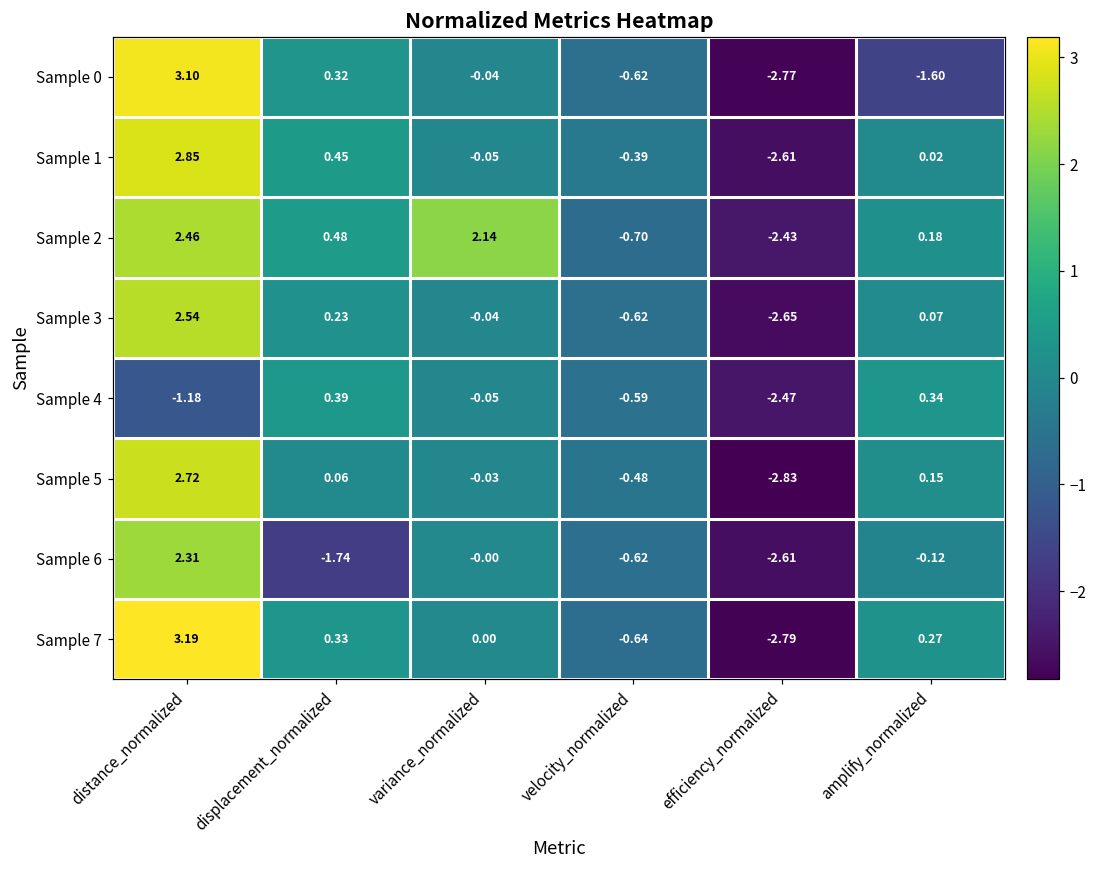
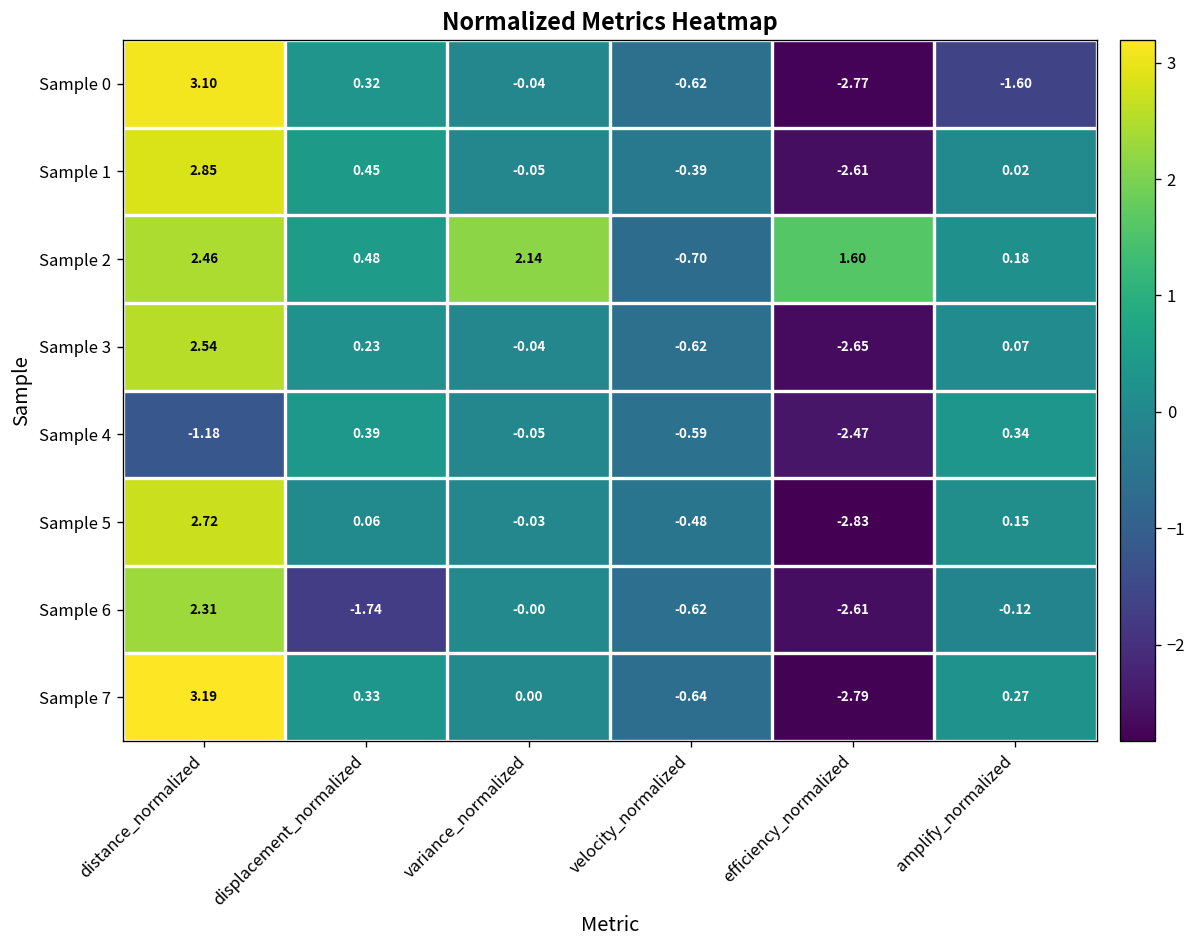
  {
    "Sample 0": {
      "distance_normalized": 3.10,
      "displacement_normalized": 0.32,
      "variance_normalized": -0.04,
      "velocity_normalized": -0.62,
      "efficiency_normalized": -2.77,
      "amplify_normalized": -1.60
    },
    "Sample 1": {
      "distance_normalized": 2.85,
      "displacement_normalized": 0.45,
      "variance_normalized": -0.05,
      "velocity_normalized": -0.39,
      "efficiency_normalized": -2.61,
      "amplify_normalized": 0.02
    },
    "Sample 2": {
      "distance_normalized": 2.46,
      "displacement_normalized": 0.48,
      "variance_normalized": 2.14,
      "velocity_normalized": -0.70,
-     "efficiency_normalized": -2.43,
+     "efficiency_normalized": 1.60,
      "amplify_normalized": 0.18
    },
    "Sample 3": {
      "distance_normalized": 2.54,
      "displacement_normalized": 0.23,
      "variance_normalized": -0.04,
      "velocity_normalized": -0.62,
      "efficiency_normalized": -2.65,
      "amplify_normalized": 0.07
    },
    "Sample 4": {
      "distance_normalized": -1.18,
      "displacement_normalized": 0.39,
      "variance_normalized": -0.05,
      "velocity_normalized": -0.59,
      "efficiency_normalized": -2.47,
      "amplify_normalized": 0.34
    },
    "Sample 5": {
      "distance_normalized": 2.72,
      "displacement_normalized": 0.06,
      "variance_normalized": -0.03,
      "velocity_normalized": -0.48,
      "efficiency_normalized": -2.83,
      "amplify_normalized": 0.15
    },
    "Sample 6": {
      "distance_normalized": 2.31,
      "displacement_normalized": -1.74,
      "variance_normalized": -0.00,
      "velocity_normalized": -0.62,
      "efficiency_normalized": -2.61,
      "amplify_normalized": -0.12
    },
    "Sample 7": {
      "distance_normalized": 3.19,
      "displacement_normalized": 0.33,
      "variance_normalized": 0.00,
      "velocity_normalized": -0.64,
      "efficiency_normalized": -2.79,
      "amplify_normalized": 0.27
    }
  }
